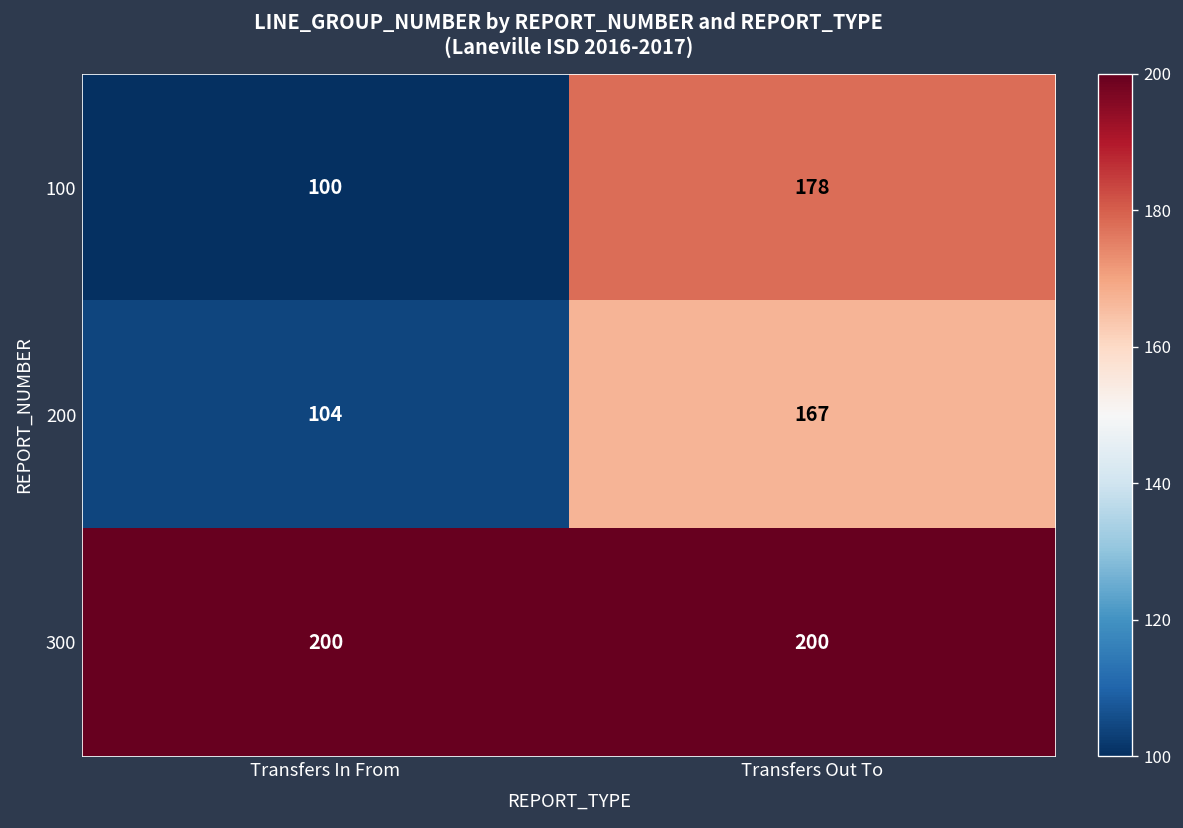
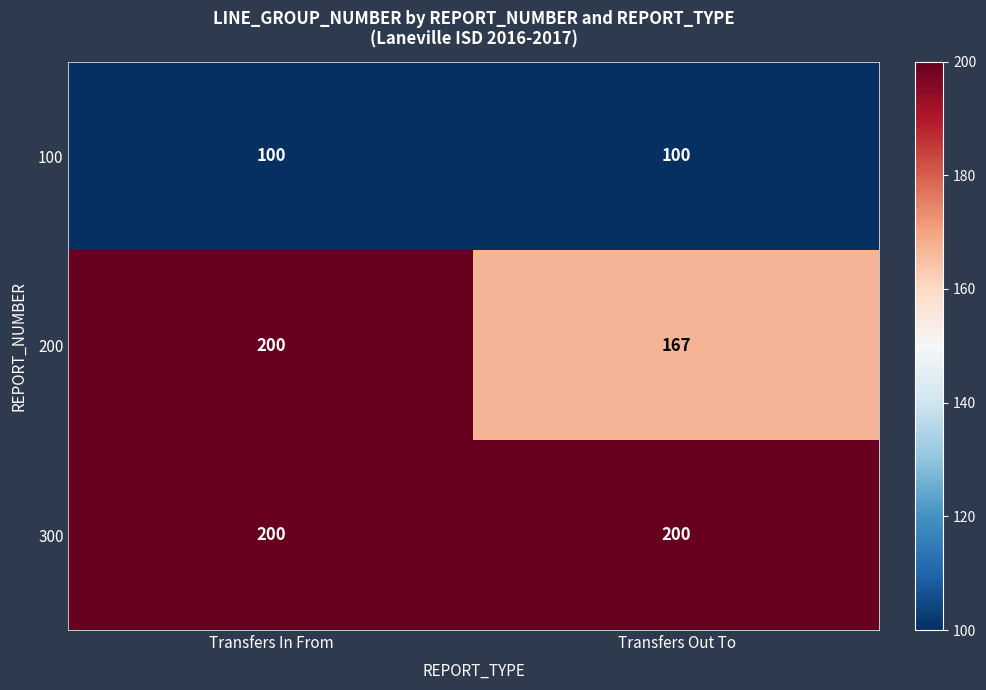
  {
    "100": {
      "Transfers In From": 100,
-     "Transfers Out To": 178
+     "Transfers Out To": 100
    },
    "200": {
-     "Transfers In From": 104,
+     "Transfers In From": 200,
      "Transfers Out To": 167
    },
    "300": {
      "Transfers In From": 200,
      "Transfers Out To": 200
    }
  }
